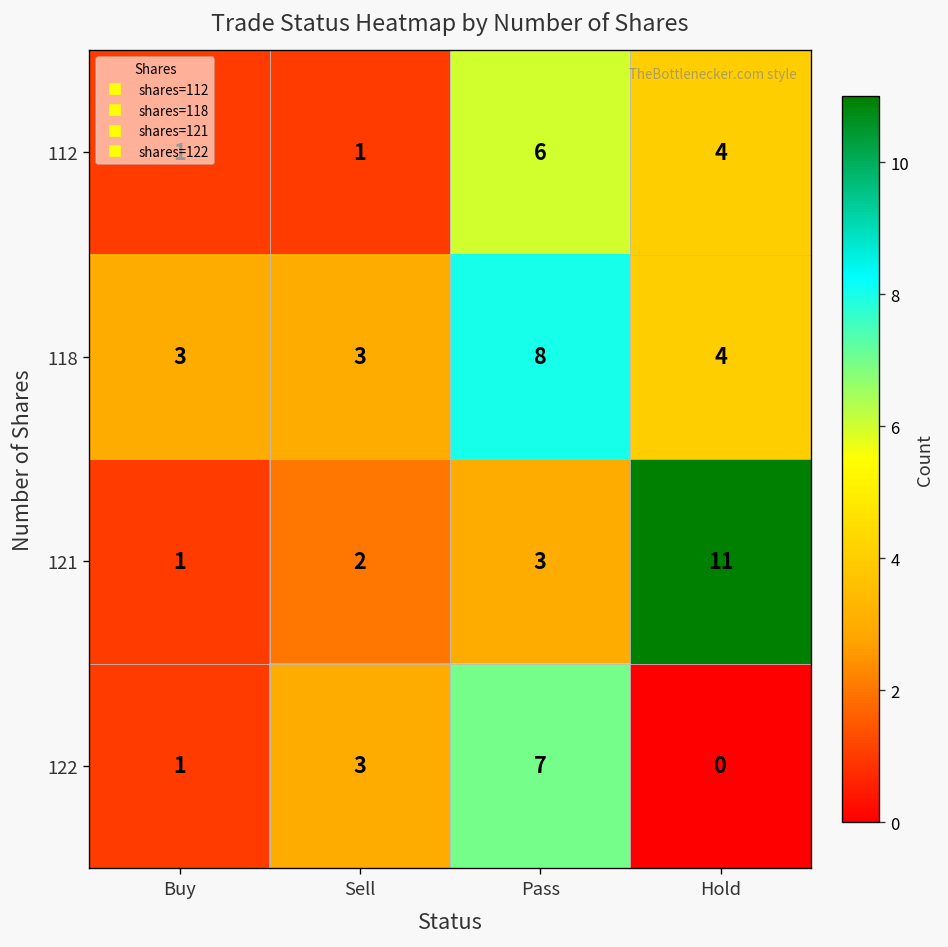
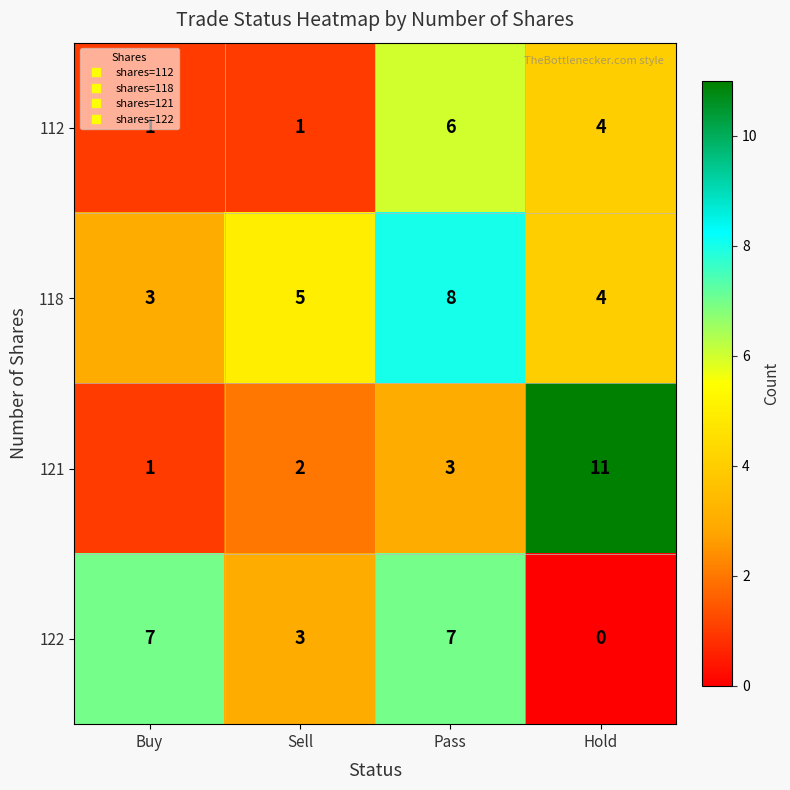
  {
    "112": {
      "Sell": 1,
      "Pass": 6
    },
    "118": {
      "Buy": 3,
-     "Sell": 3,
+     "Sell": 5,
      "Pass": 8,
      "Hold": 4
    },
    "121": {
      "Buy": 1,
      "Sell": 2,
      "Pass": 3,
      "Hold": 11
    },
    "122": {
-     "Buy": 1,
+     "Buy": 7,
      "Sell": 3,
      "Pass": 7,
      "Hold": 0
    }
  }
